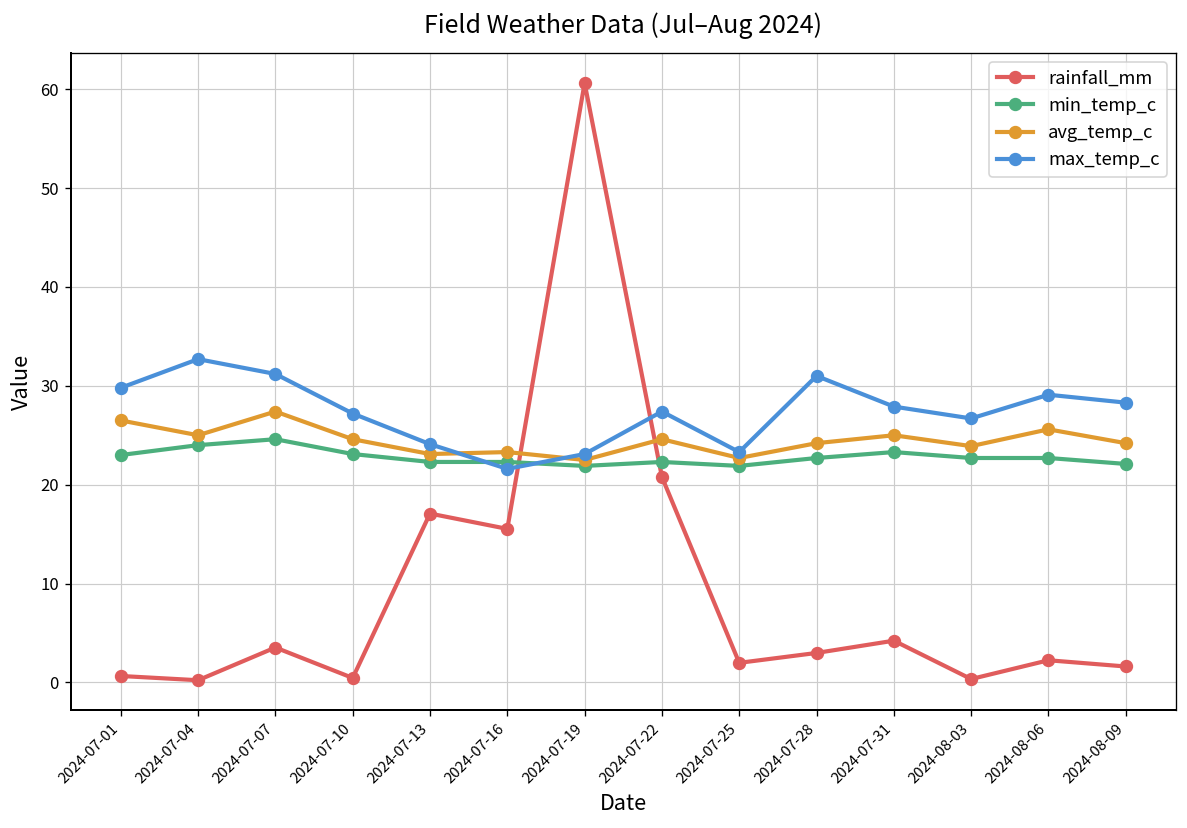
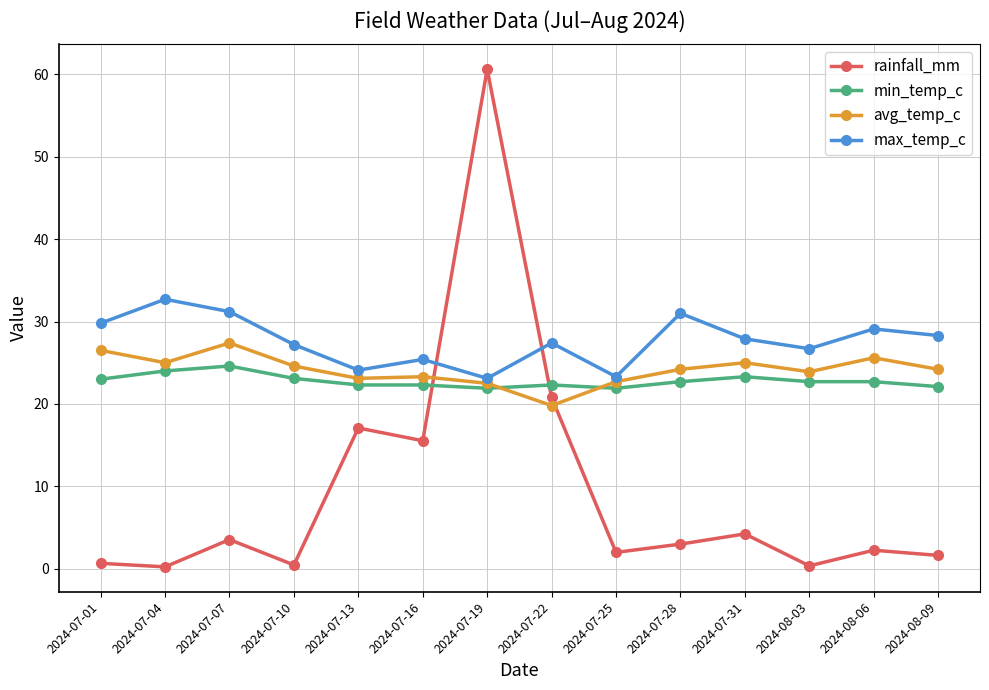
  {
    "rainfall_mm": {
      "2024-07-01": 1,
      "2024-07-04": 0,
      "2024-07-07": 4,
      "2024-07-10": 0,
      "2024-07-13": 17,
      "2024-07-16": 16,
      "2024-07-19": 61,
      "2024-07-22": 21,
      "2024-07-25": 2,
      "2024-07-28": 3,
      "2024-07-31": 4,
      "2024-08-03": 0,
      "2024-08-06": 2,
      "2024-08-09": 2
    },
    "min_temp_c": {
      "2024-07-01": 23,
      "2024-07-04": 24,
      "2024-07-07": 25,
      "2024-07-10": 23,
      "2024-07-13": 22,
      "2024-07-16": 22,
      "2024-07-19": 22,
      "2024-07-22": 22,
      "2024-07-25": 22,
      "2024-07-28": 23,
      "2024-07-31": 23,
      "2024-08-03": 23,
      "2024-08-06": 23,
      "2024-08-09": 22
    },
    "avg_temp_c": {
      "2024-07-01": 27,
      "2024-07-04": 25,
      "2024-07-07": 27,
      "2024-07-10": 25,
      "2024-07-13": 23,
      "2024-07-16": 23,
      "2024-07-19": 23,
-     "2024-07-22": 25,
+     "2024-07-22": 20,
      "2024-07-25": 23,
      "2024-07-28": 24,
      "2024-07-31": 25,
      "2024-08-03": 24,
      "2024-08-06": 26,
      "2024-08-09": 24
    },
    "max_temp_c": {
      "2024-07-01": 30,
      "2024-07-04": 33,
      "2024-07-07": 31,
      "2024-07-10": 27,
      "2024-07-13": 24,
-     "2024-07-16": 22,
+     "2024-07-16": 25,
      "2024-07-19": 23,
      "2024-07-22": 27,
      "2024-07-25": 23,
      "2024-07-28": 31,
      "2024-07-31": 28,
      "2024-08-03": 27,
      "2024-08-06": 29,
      "2024-08-09": 28
    }
  }
